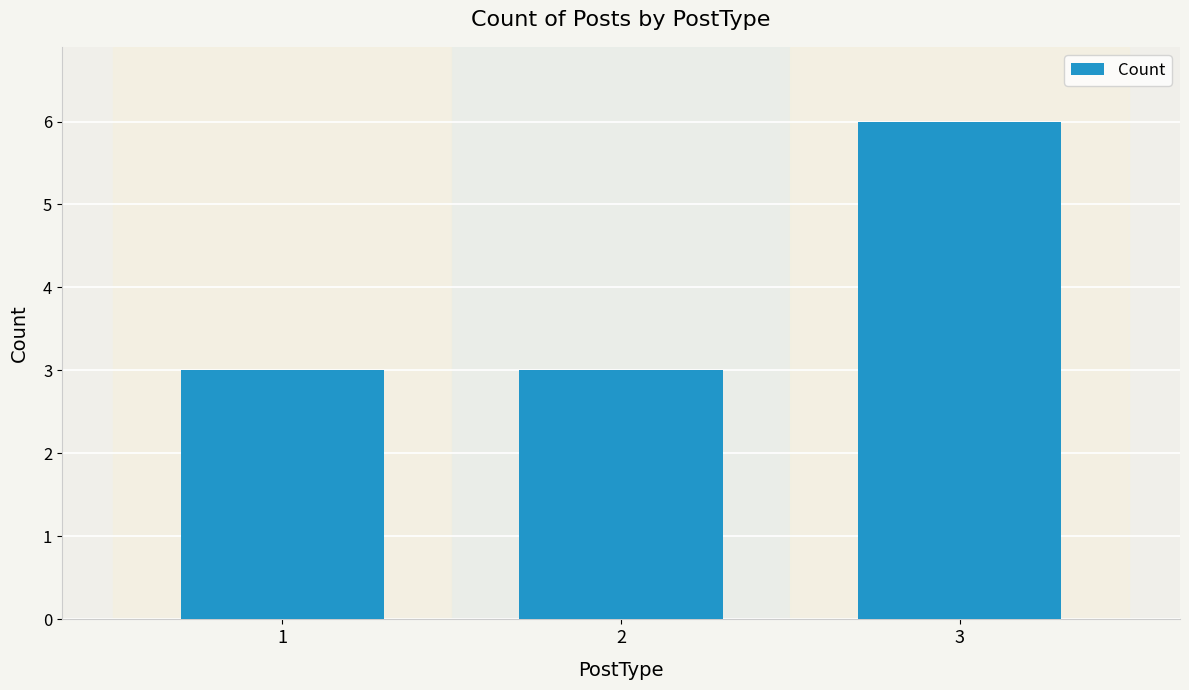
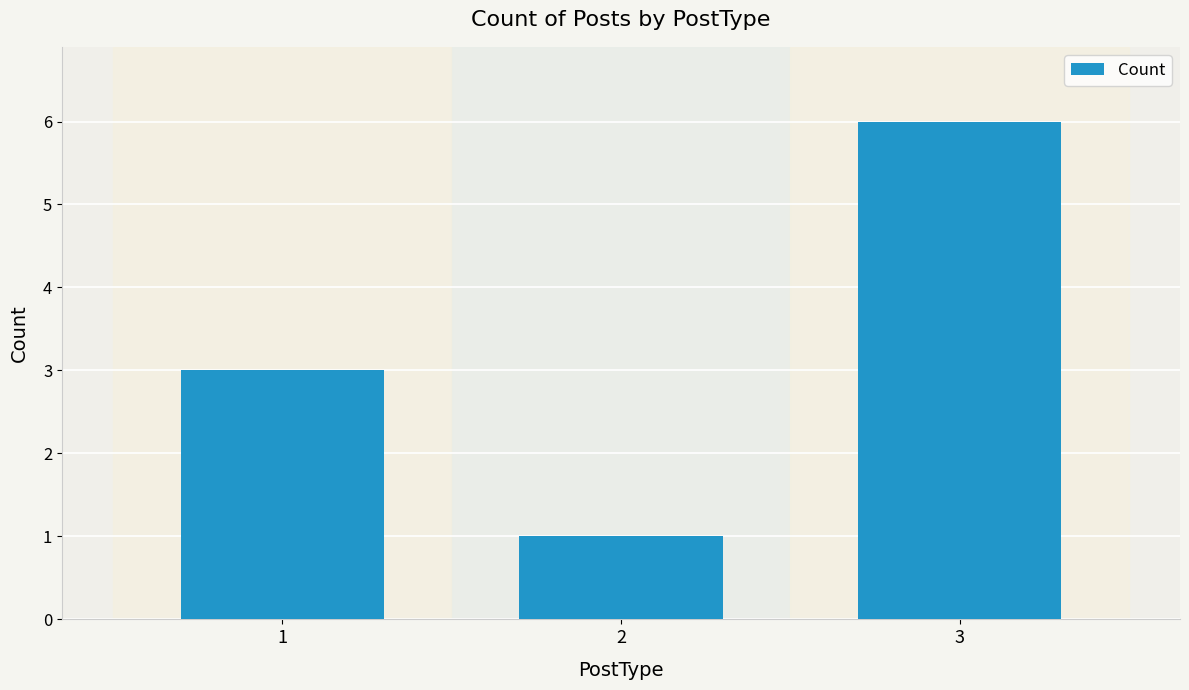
  {
    "1": 3,
-   "2": 3,
+   "2": 1,
    "3": 6
  }
